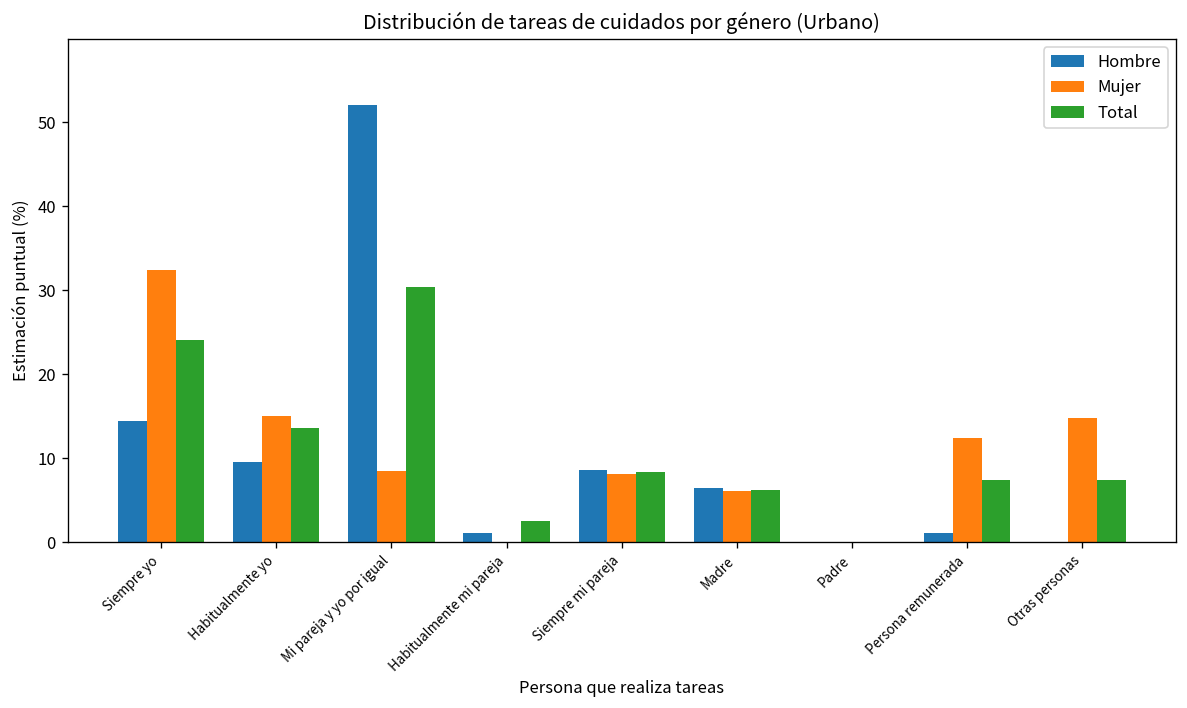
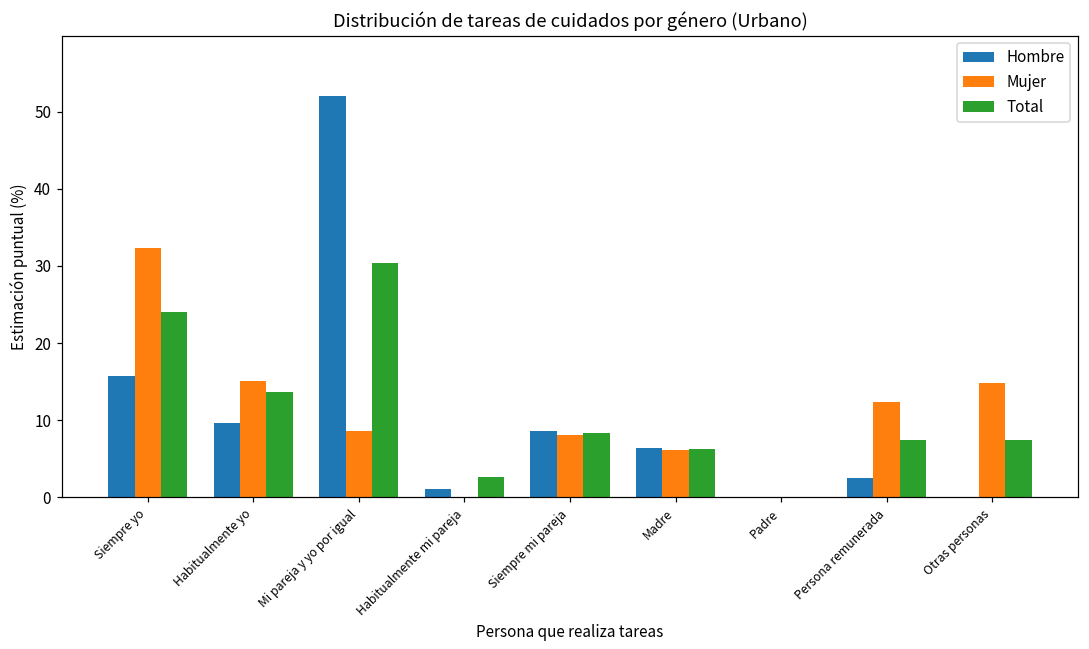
  {
    "Hombre": {
-     "Siempre yo": 14,
+     "Siempre yo": 16,
      "Habitualmente yo": 10,
      "Mi pareja y yo por igual": 52,
      "Habitualmente mi pareja": 1,
      "Siempre mi pareja": 9,
      "Madre": 6,
      "Padre": 0,
-     "Persona remunerada": 1,
+     "Persona remunerada": 2,
      "Otras personas": 0
    },
    "Mujer": {
      "Siempre yo": 32,
      "Habitualmente yo": 15,
      "Mi pareja y yo por igual": 9,
      "Habitualmente mi pareja": 0,
      "Siempre mi pareja": 8,
      "Madre": 6,
      "Padre": 0,
      "Persona remunerada": 12,
      "Otras personas": 15
    },
    "Total": {
      "Siempre yo": 24,
      "Habitualmente yo": 14,
      "Mi pareja y yo por igual": 30,
      "Habitualmente mi pareja": 3,
      "Siempre mi pareja": 8,
      "Madre": 6,
      "Padre": 0,
      "Persona remunerada": 7,
      "Otras personas": 7
    }
  }
